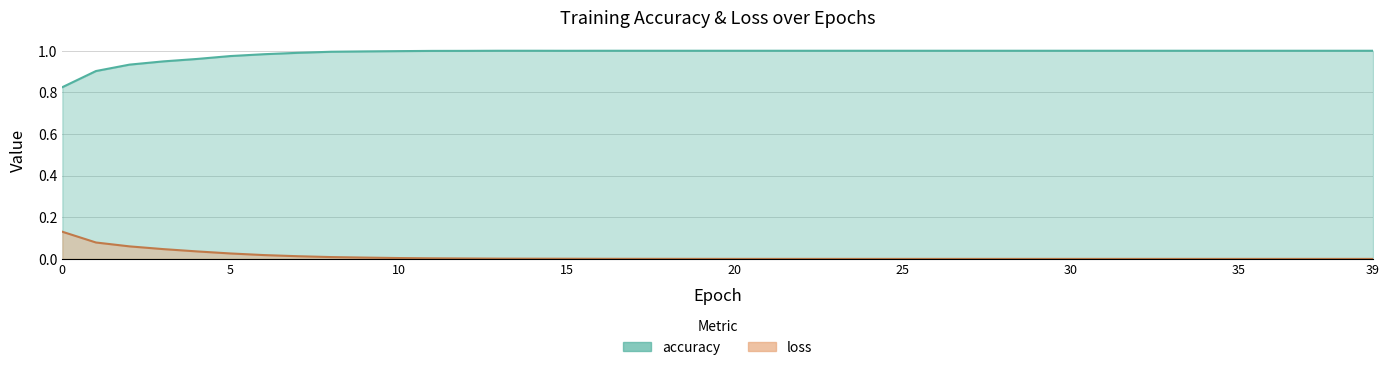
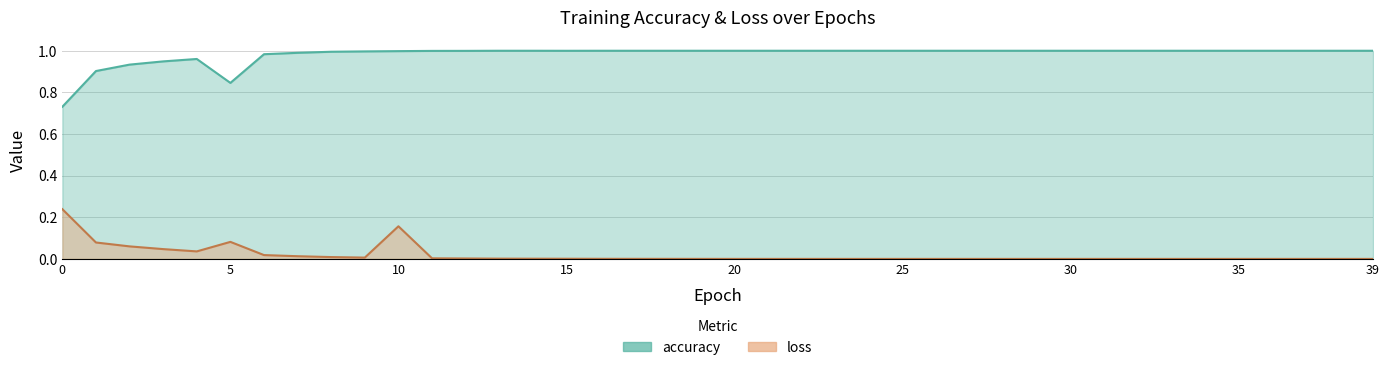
  {
    "accuracy": {
-     "0": 0.83,
-     "5": 0.97,
+     "0": 0.73,
+     "5": 0.85,
      "10": 1.00,
      "15": 1.00,
      "20": 1.00,
      "25": 1.00,
      "30": 1.00,
      "35": 1.00,
      "39": 1.00
    },
    "loss": {
-     "0": 0.13,
-     "5": 0.03,
-     "10": 0.00,
+     "0": 0.24,
+     "5": 0.08,
+     "10": 0.16,
      "15": 0.00,
      "20": 0.00,
      "25": 0.00,
      "30": 0.00,
      "35": 0.00,
      "39": 0.00
    }
  }
